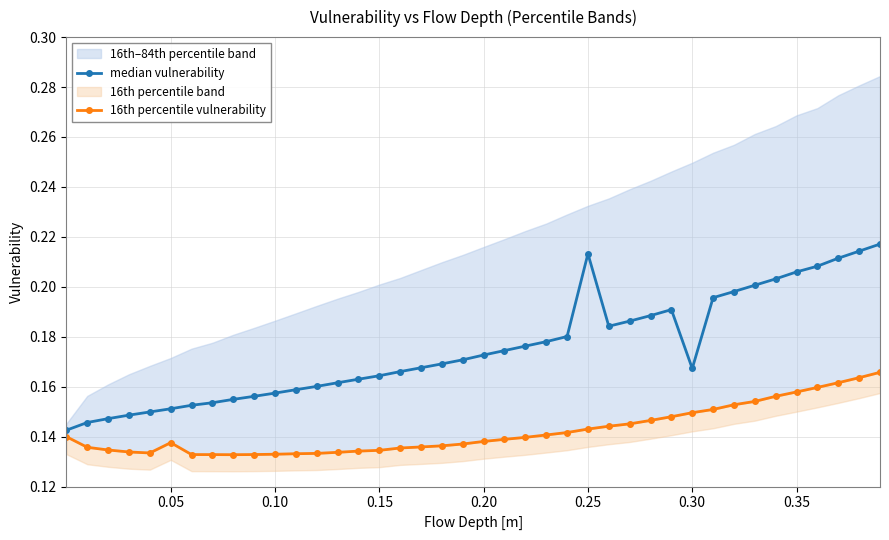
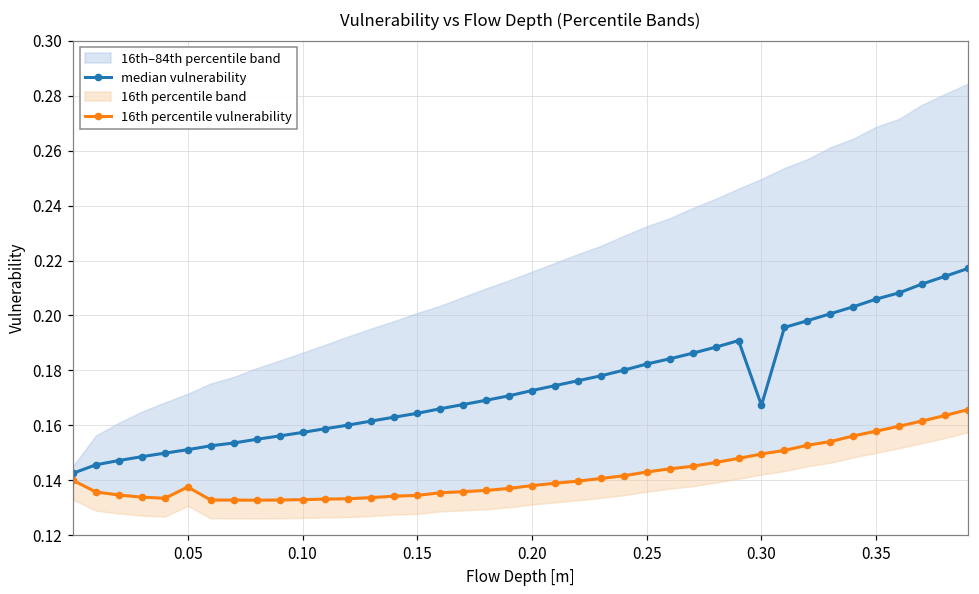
  {
    "median vulnerability": {
      "0.05": 0.151,
      "0.10": 0.157,
      "0.15": 0.164,
      "0.20": 0.173,
-     "0.25": 0.213,
+     "0.25": 0.182,
      "0.30": 0.167,
      "0.35": 0.206
    },
    "16th percentile band": {
      "0.05": 0.138,
      "0.10": 0.133,
      "0.15": 0.135,
      "0.20": 0.138,
      "0.25": 0.143,
      "0.30": 0.150,
      "0.35": 0.158
    }
  }
